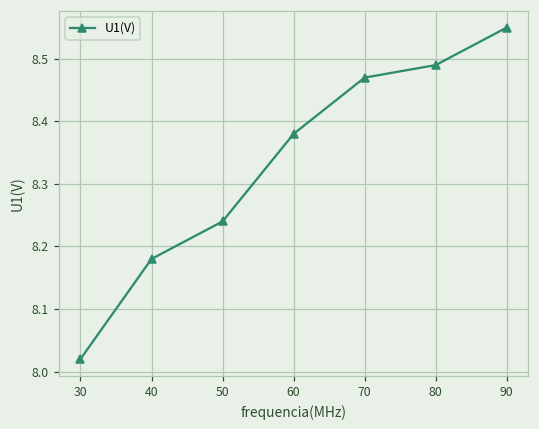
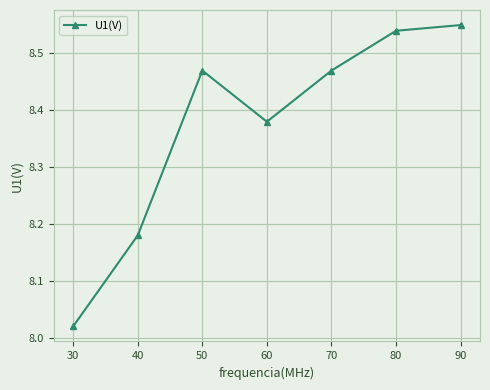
  {
    "30": 8.02,
    "40": 8.18,
-   "50": 8.24,
+   "50": 8.47,
    "60": 8.38,
    "70": 8.47,
-   "80": 8.49,
+   "80": 8.54,
    "90": 8.55
  }
